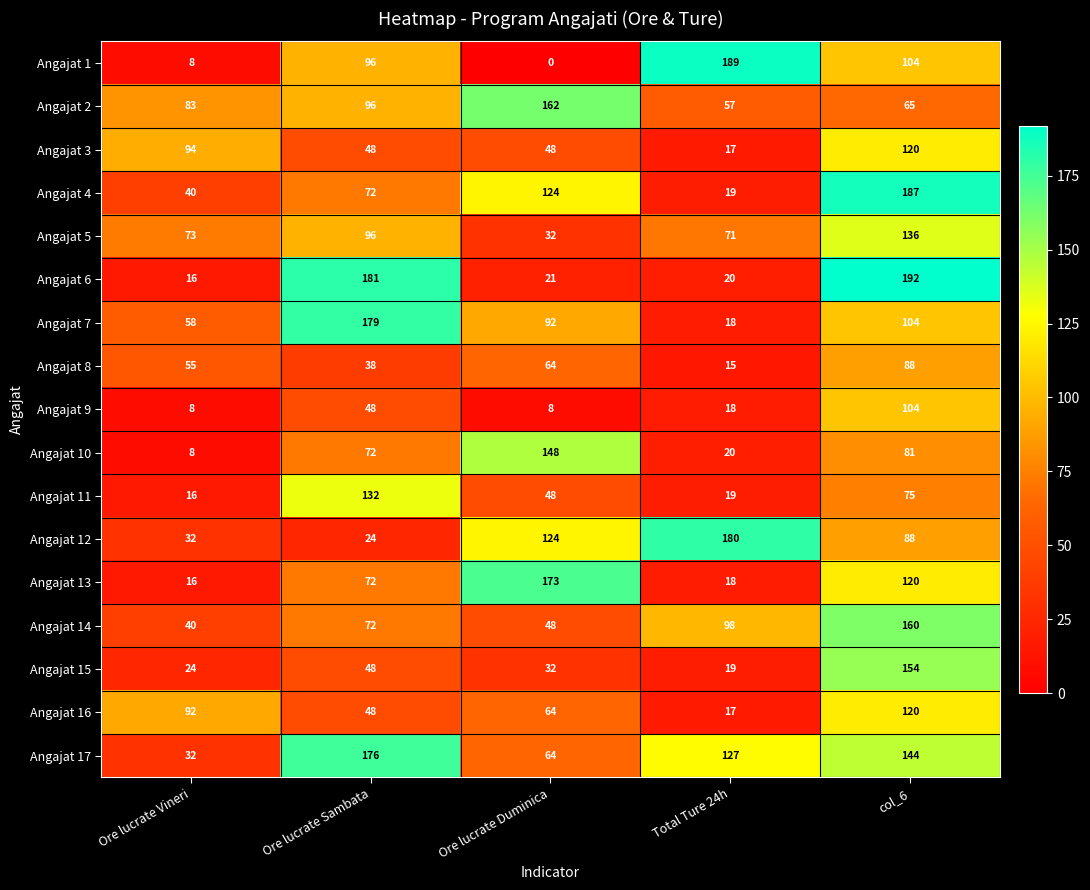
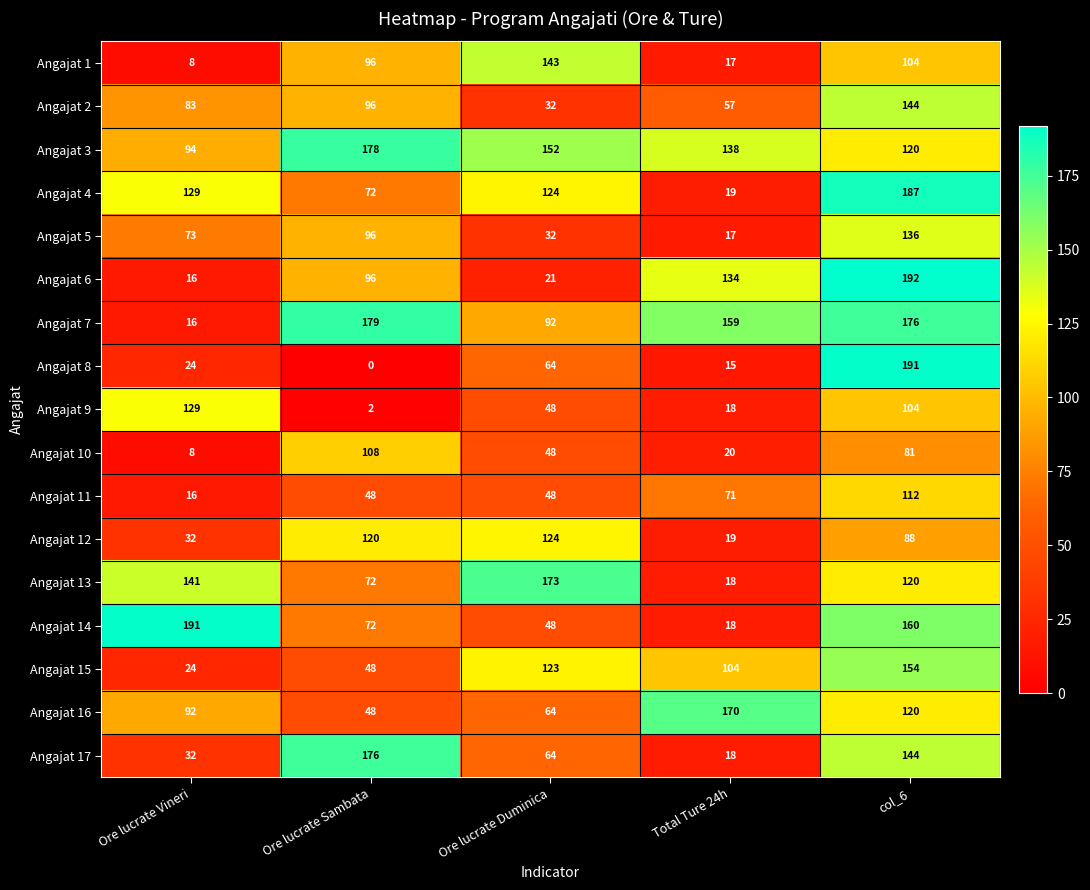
  {
    "Angajat 1": {
      "Ore lucrate Vineri": 8,
      "Ore lucrate Sambata": 96,
-     "Ore lucrate Duminica": 0,
-     "Total Ture 24h": 189,
+     "Ore lucrate Duminica": 143,
+     "Total Ture 24h": 17,
      "col_6": 104
    },
    "Angajat 2": {
      "Ore lucrate Vineri": 83,
      "Ore lucrate Sambata": 96,
-     "Ore lucrate Duminica": 162,
+     "Ore lucrate Duminica": 32,
      "Total Ture 24h": 57,
-     "col_6": 65
+     "col_6": 144
    },
    "Angajat 3": {
      "Ore lucrate Vineri": 94,
-     "Ore lucrate Sambata": 48,
-     "Ore lucrate Duminica": 48,
-     "Total Ture 24h": 17,
+     "Ore lucrate Sambata": 178,
+     "Ore lucrate Duminica": 152,
+     "Total Ture 24h": 138,
      "col_6": 120
    },
    "Angajat 4": {
-     "Ore lucrate Vineri": 40,
+     "Ore lucrate Vineri": 129,
      "Ore lucrate Sambata": 72,
      "Ore lucrate Duminica": 124,
      "Total Ture 24h": 19,
      "col_6": 187
    },
    "Angajat 5": {
      "Ore lucrate Vineri": 73,
      "Ore lucrate Sambata": 96,
      "Ore lucrate Duminica": 32,
-     "Total Ture 24h": 71,
+     "Total Ture 24h": 17,
      "col_6": 136
    },
    "Angajat 6": {
      "Ore lucrate Vineri": 16,
-     "Ore lucrate Sambata": 181,
+     "Ore lucrate Sambata": 96,
      "Ore lucrate Duminica": 21,
-     "Total Ture 24h": 20,
+     "Total Ture 24h": 134,
      "col_6": 192
    },
    "Angajat 7": {
-     "Ore lucrate Vineri": 58,
+     "Ore lucrate Vineri": 16,
      "Ore lucrate Sambata": 179,
      "Ore lucrate Duminica": 92,
-     "Total Ture 24h": 18,
-     "col_6": 104
+     "Total Ture 24h": 159,
+     "col_6": 176
    },
    "Angajat 8": {
-     "Ore lucrate Vineri": 55,
-     "Ore lucrate Sambata": 38,
+     "Ore lucrate Vineri": 24,
+     "Ore lucrate Sambata": 0,
      "Ore lucrate Duminica": 64,
      "Total Ture 24h": 15,
-     "col_6": 88
+     "col_6": 191
    },
    "Angajat 9": {
-     "Ore lucrate Vineri": 8,
-     "Ore lucrate Sambata": 48,
-     "Ore lucrate Duminica": 8,
+     "Ore lucrate Vineri": 129,
+     "Ore lucrate Sambata": 2,
+     "Ore lucrate Duminica": 48,
      "Total Ture 24h": 18,
      "col_6": 104
    },
    "Angajat 10": {
      "Ore lucrate Vineri": 8,
-     "Ore lucrate Sambata": 72,
-     "Ore lucrate Duminica": 148,
+     "Ore lucrate Sambata": 108,
+     "Ore lucrate Duminica": 48,
      "Total Ture 24h": 20,
      "col_6": 81
    },
    "Angajat 11": {
      "Ore lucrate Vineri": 16,
-     "Ore lucrate Sambata": 132,
+     "Ore lucrate Sambata": 48,
      "Ore lucrate Duminica": 48,
-     "Total Ture 24h": 19,
-     "col_6": 75
+     "Total Ture 24h": 71,
+     "col_6": 112
    },
    "Angajat 12": {
      "Ore lucrate Vineri": 32,
-     "Ore lucrate Sambata": 24,
+     "Ore lucrate Sambata": 120,
      "Ore lucrate Duminica": 124,
-     "Total Ture 24h": 180,
+     "Total Ture 24h": 19,
      "col_6": 88
    },
    "Angajat 13": {
-     "Ore lucrate Vineri": 16,
+     "Ore lucrate Vineri": 141,
      "Ore lucrate Sambata": 72,
      "Ore lucrate Duminica": 173,
      "Total Ture 24h": 18,
      "col_6": 120
    },
    "Angajat 14": {
-     "Ore lucrate Vineri": 40,
+     "Ore lucrate Vineri": 191,
      "Ore lucrate Sambata": 72,
      "Ore lucrate Duminica": 48,
-     "Total Ture 24h": 98,
+     "Total Ture 24h": 18,
      "col_6": 160
    },
    "Angajat 15": {
      "Ore lucrate Vineri": 24,
      "Ore lucrate Sambata": 48,
-     "Ore lucrate Duminica": 32,
-     "Total Ture 24h": 19,
+     "Ore lucrate Duminica": 123,
+     "Total Ture 24h": 104,
      "col_6": 154
    },
    "Angajat 16": {
      "Ore lucrate Vineri": 92,
      "Ore lucrate Sambata": 48,
      "Ore lucrate Duminica": 64,
-     "Total Ture 24h": 17,
+     "Total Ture 24h": 170,
      "col_6": 120
    },
    "Angajat 17": {
      "Ore lucrate Vineri": 32,
      "Ore lucrate Sambata": 176,
      "Ore lucrate Duminica": 64,
-     "Total Ture 24h": 127,
+     "Total Ture 24h": 18,
      "col_6": 144
    }
  }
